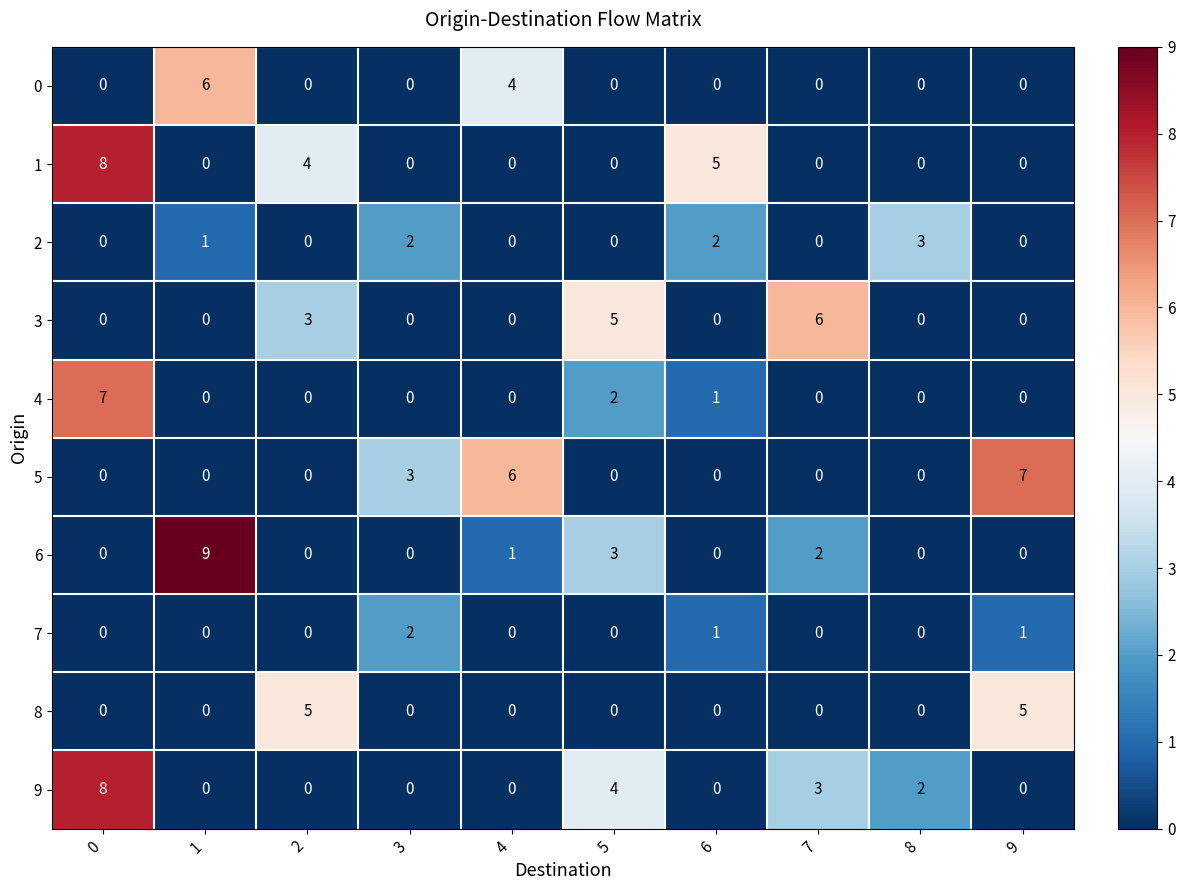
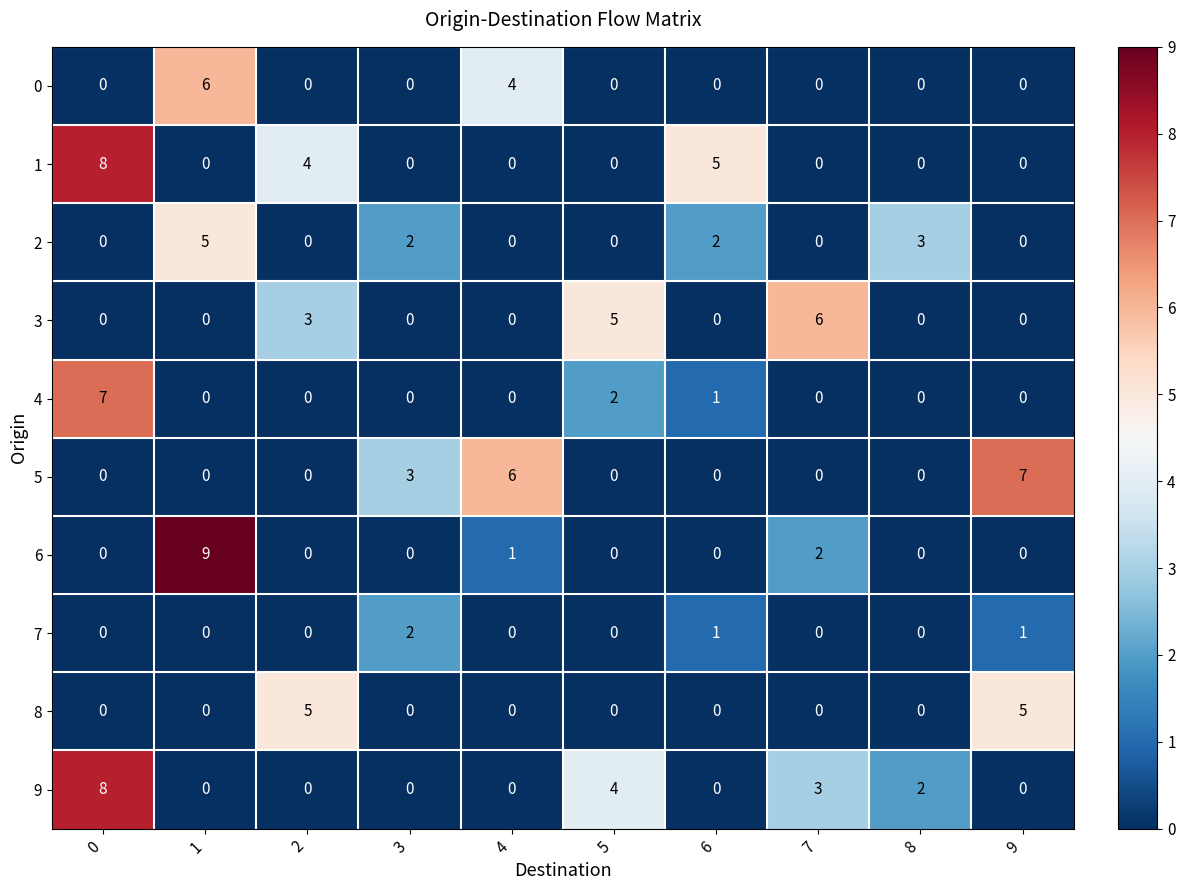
  {
    "0": {
      "0": 0,
      "1": 6,
      "2": 0,
      "3": 0,
      "4": 4,
      "5": 0,
      "6": 0,
      "7": 0,
      "8": 0,
      "9": 0
    },
    "1": {
      "0": 8,
      "1": 0,
      "2": 4,
      "3": 0,
      "4": 0,
      "5": 0,
      "6": 5,
      "7": 0,
      "8": 0,
      "9": 0
    },
    "2": {
      "0": 0,
-     "1": 1,
+     "1": 5,
      "2": 0,
      "3": 2,
      "4": 0,
      "5": 0,
      "6": 2,
      "7": 0,
      "8": 3,
      "9": 0
    },
    "3": {
      "0": 0,
      "1": 0,
      "2": 3,
      "3": 0,
      "4": 0,
      "5": 5,
      "6": 0,
      "7": 6,
      "8": 0,
      "9": 0
    },
    "4": {
      "0": 7,
      "1": 0,
      "2": 0,
      "3": 0,
      "4": 0,
      "5": 2,
      "6": 1,
      "7": 0,
      "8": 0,
      "9": 0
    },
    "5": {
      "0": 0,
      "1": 0,
      "2": 0,
      "3": 3,
      "4": 6,
      "5": 0,
      "6": 0,
      "7": 0,
      "8": 0,
      "9": 7
    },
    "6": {
      "0": 0,
      "1": 9,
      "2": 0,
      "3": 0,
      "4": 1,
-     "5": 3,
+     "5": 0,
      "6": 0,
      "7": 2,
      "8": 0,
      "9": 0
    },
    "7": {
      "0": 0,
      "1": 0,
      "2": 0,
      "3": 2,
      "4": 0,
      "5": 0,
      "6": 1,
      "7": 0,
      "8": 0,
      "9": 1
    },
    "8": {
      "0": 0,
      "1": 0,
      "2": 5,
      "3": 0,
      "4": 0,
      "5": 0,
      "6": 0,
      "7": 0,
      "8": 0,
      "9": 5
    },
    "9": {
      "0": 8,
      "1": 0,
      "2": 0,
      "3": 0,
      "4": 0,
      "5": 4,
      "6": 0,
      "7": 3,
      "8": 2,
      "9": 0
    }
  }
